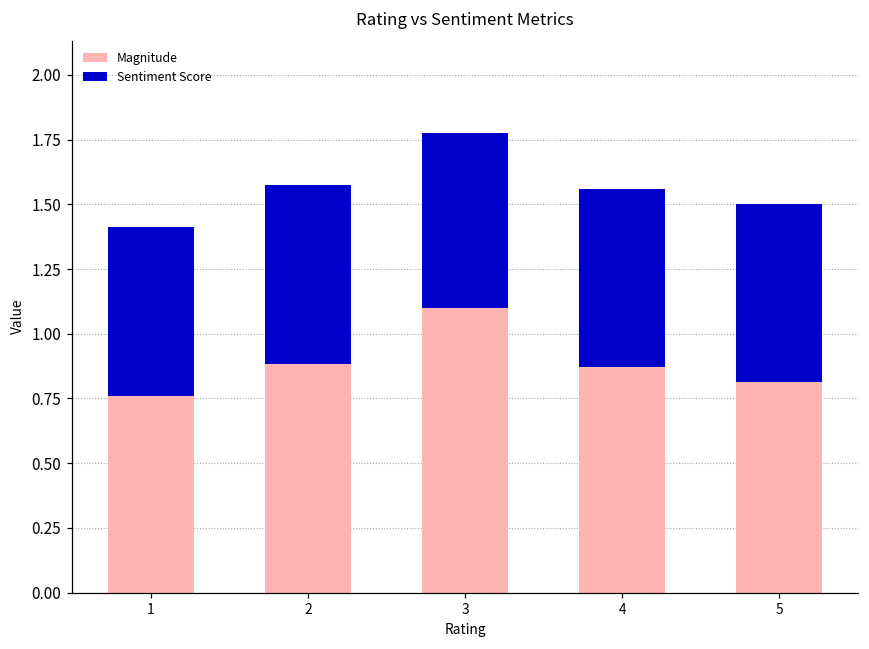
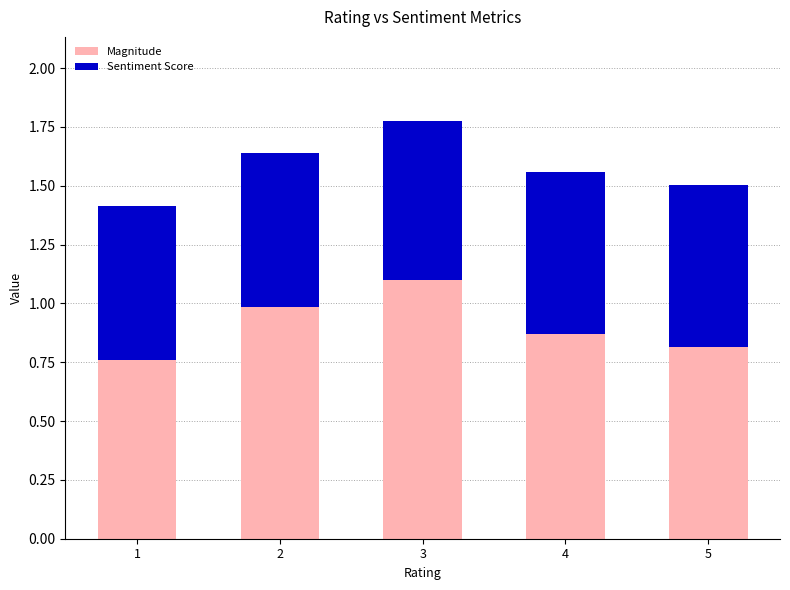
  {
    "Magnitude": {
      "1": 0.76,
-     "2": 0.88,
+     "2": 0.98,
      "3": 1.10,
      "4": 0.87,
      "5": 0.82
    },
    "Sentiment Score": {
      "1": 0.65,
-     "2": 0.69,
+     "2": 0.65,
      "3": 0.68,
      "4": 0.69,
      "5": 0.69
    }
  }
